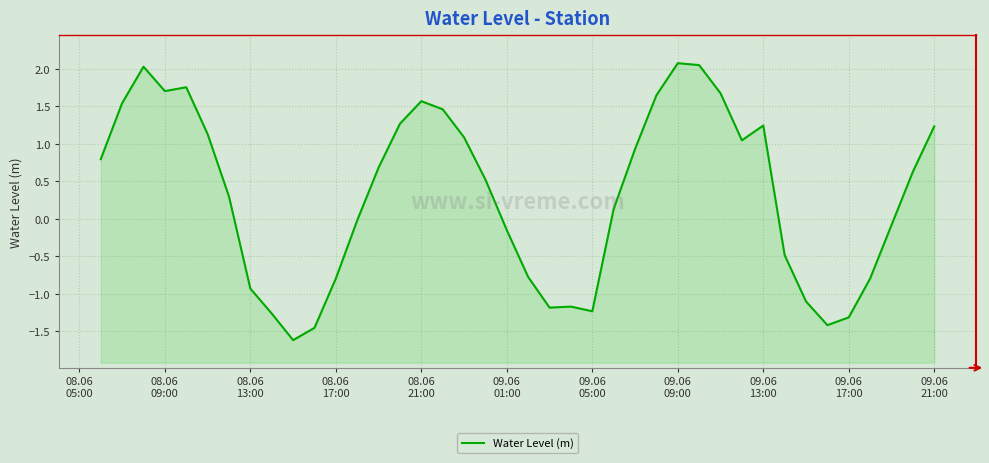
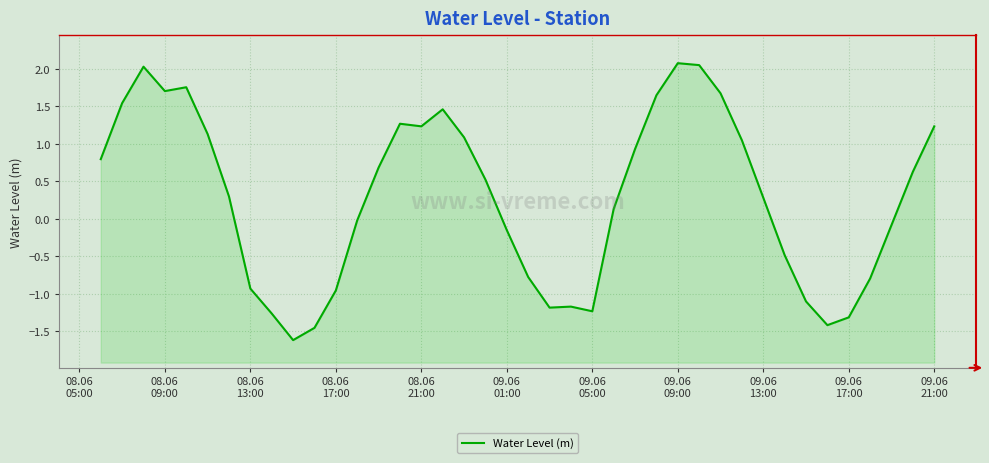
  {
    "08.06 09:00": 1.7,
    "08.06 13:00": -0.9,
-   "08.06 17:00": -0.8,
-   "08.06 21:00": 1.6,
+   "08.06 17:00": -1.0,
+   "08.06 21:00": 1.2,
    "09.06 01:00": -0.1,
    "09.06 05:00": -1.2,
    "09.06 09:00": 2.1,
-   "09.06 13:00": 1.2,
+   "09.06 13:00": 0.3,
    "09.06 17:00": -1.3,
    "09.06 21:00": 1.2
  }
